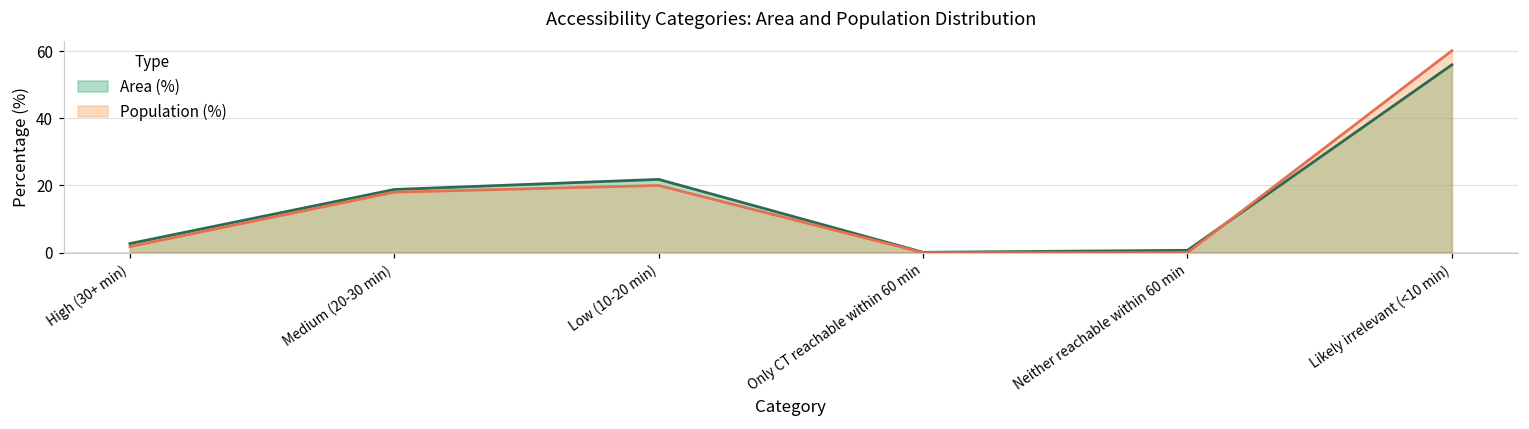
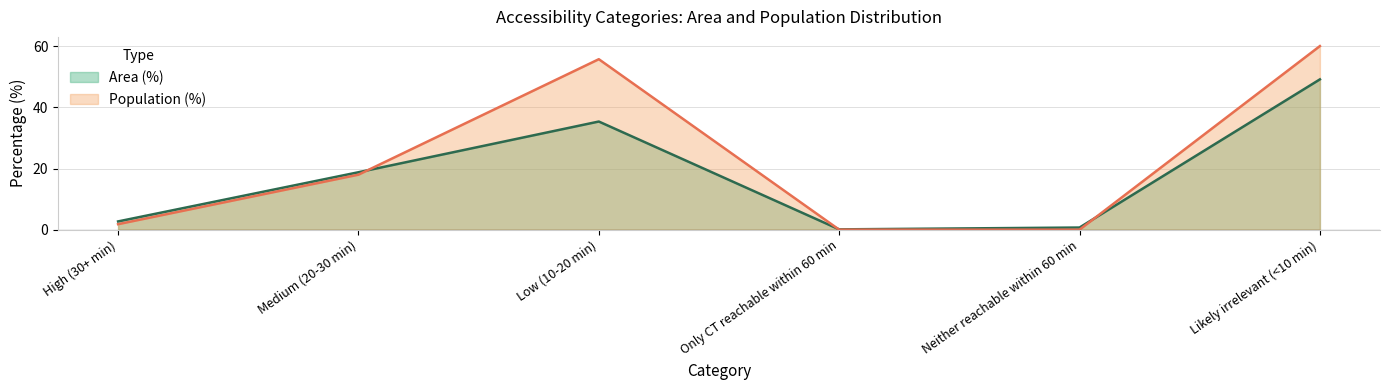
  {
    "Area (%)": {
      "High (30+ min)": 3,
-     "Low (10-20 min)": 22,
-     "Likely irrelevant (<10 min)": 56
+     "Low (10-20 min)": 35,
+     "Likely irrelevant (<10 min)": 49
    },
    "Population (%)": {
      "High (30+ min)": 2,
-     "Low (10-20 min)": 20,
+     "Low (10-20 min)": 56,
      "Likely irrelevant (<10 min)": 60
    }
  }
